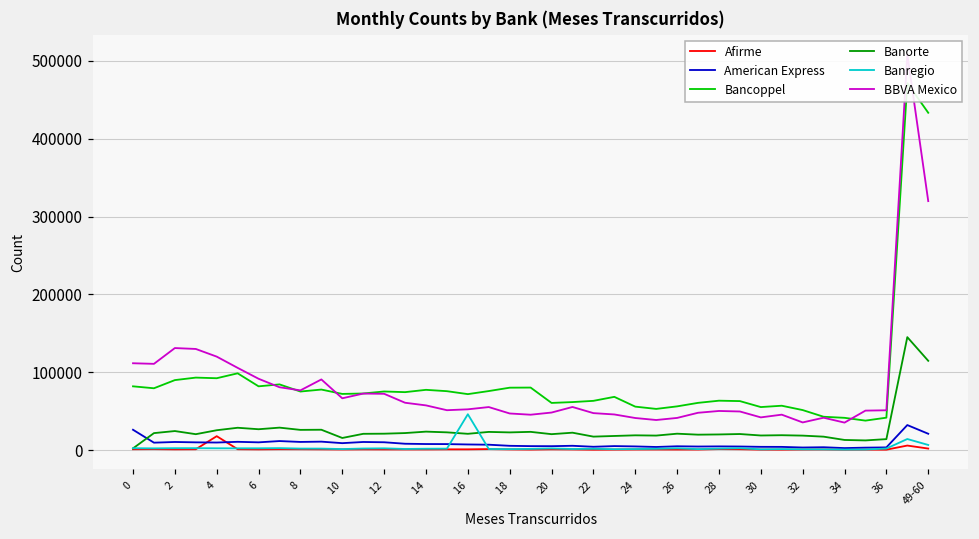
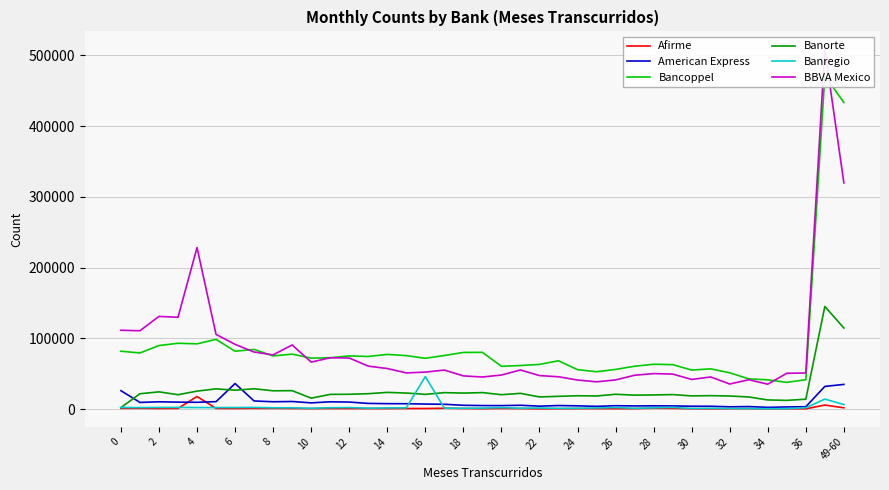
  {
    "Afirme": {
      "4": 20000,
      "16": 0,
      "49-60": 0
    },
    "American Express": {
      "0": 30000,
      "2": 10000,
      "4": 10000,
-     "6": 10000,
+     "6": 40000,
      "8": 10000,
      "10": 10000,
      "12": 10000,
      "14": 10000,
      "16": 10000,
      "18": 10000,
-     "49-60": 20000
+     "49-60": 40000
    },
    "Banregio": {
      "4": 0,
      "16": 50000,
      "49-60": 10000
    },
    "BBVA Mexico": {
      "0": 110000,
      "2": 130000,
-     "4": 120000,
+     "4": 230000,
      "6": 90000,
      "10": 70000,
      "14": 60000,
      "16": 50000,
      "18": 50000,
      "20": 50000,
      "22": 50000,
      "24": 40000,
      "26": 40000,
      "28": 50000,
      "30": 40000,
      "32": 40000,
      "34": 40000,
      "36": 50000,
      "49-60": 320000
    }
  }
